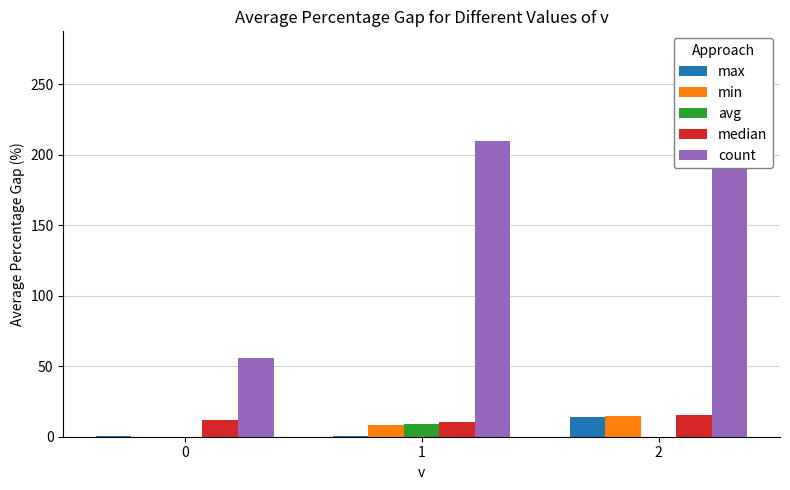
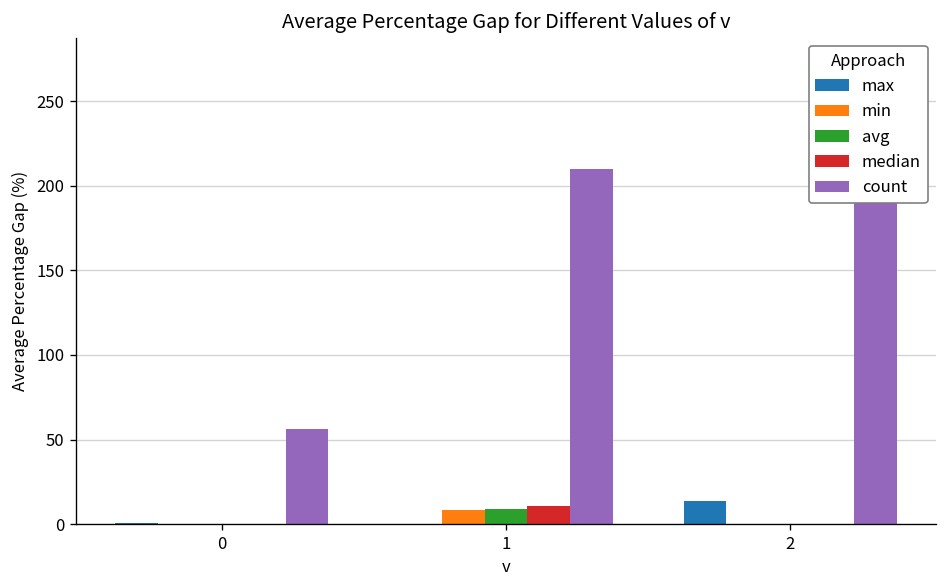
  {
    "max": {
      "2": 14
    },
    "min": {
      "1": 9,
-     "2": 15
+     "2": 0
    },
    "avg": {
      "1": 9
    },
    "median": {
-     "0": 12,
+     "0": 0,
      "1": 11,
-     "2": 16
+     "2": 0
    },
    "count": {
      "0": 56,
      "1": 210
    }
  }
